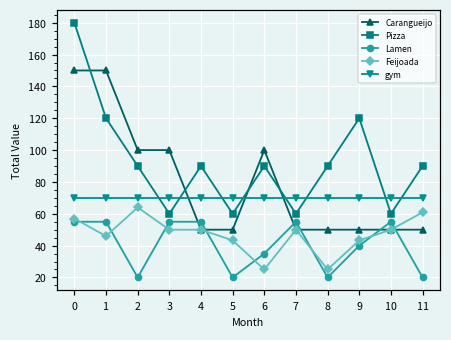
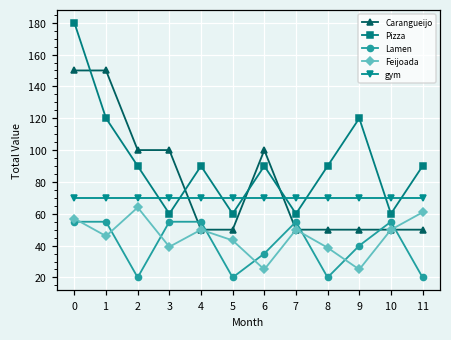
  {
    "Feijoada": {
      "0": 57,
      "1": 46,
      "2": 64,
-     "3": 50,
+     "3": 39,
      "5": 43,
      "6": 25,
-     "8": 25,
-     "9": 43,
+     "8": 39,
+     "9": 25,
      "11": 61
    }
  }
